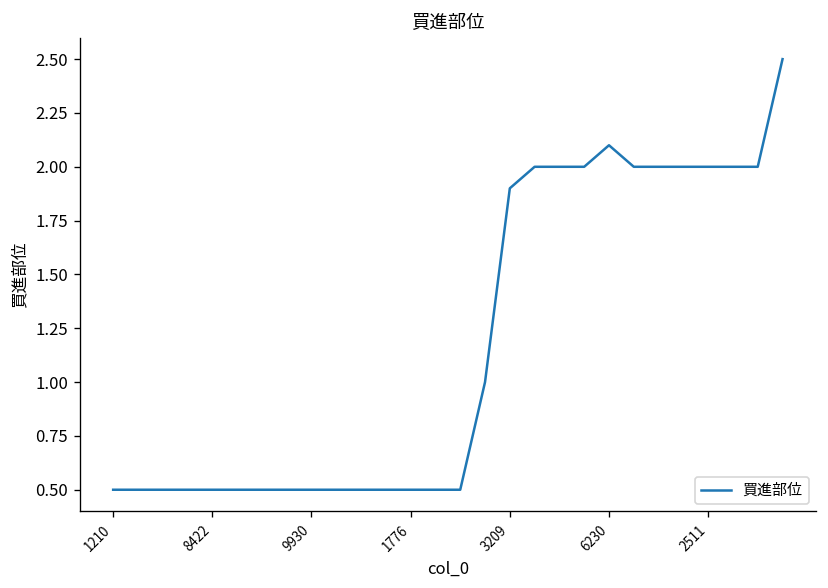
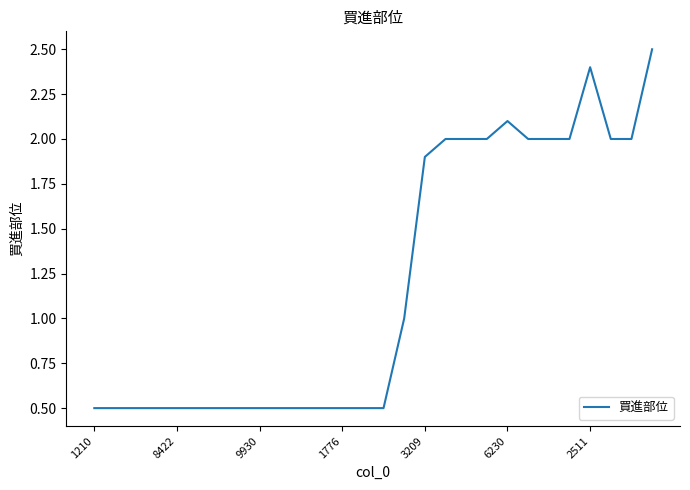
  {
    "1210": 0.5,
    "8422": 0.5,
    "9930": 0.5,
    "1776": 0.5,
    "3209": 1.9,
    "6230": 2.1,
-   "2511": 2.0
+   "2511": 2.4
  }
